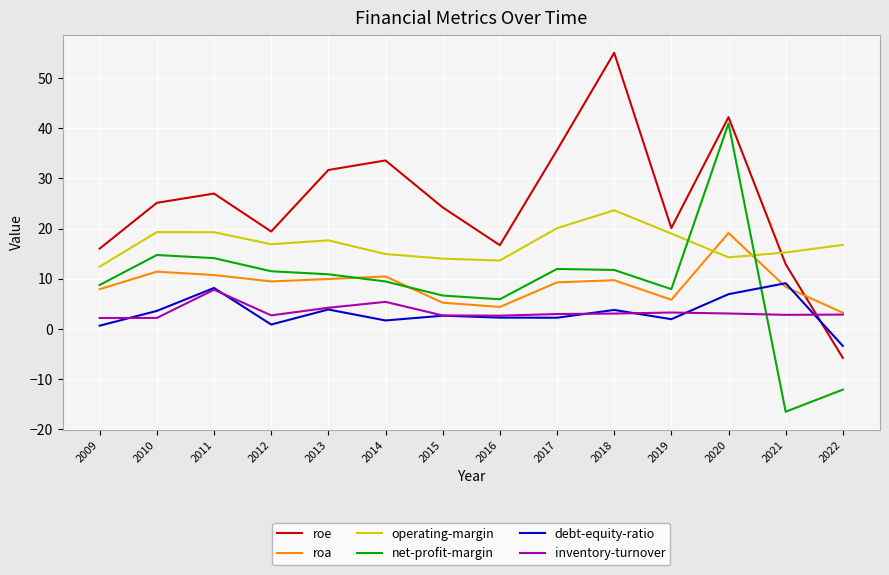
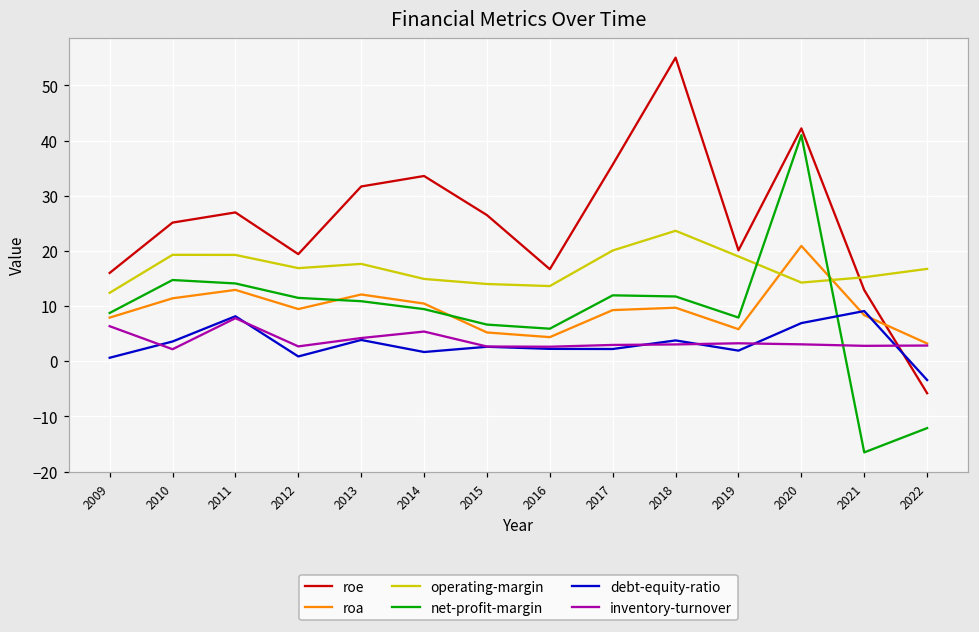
  {
    "roe": {
      "2009": 16,
      "2010": 25,
      "2011": 27,
      "2012": 19,
      "2013": 32,
      "2014": 34,
-     "2015": 24,
+     "2015": 26,
      "2016": 17,
      "2017": 36,
      "2018": 55,
      "2019": 20,
      "2020": 42,
      "2021": 13,
      "2022": -6
    },
    "roa": {
      "2009": 8,
      "2010": 11,
-     "2011": 11,
+     "2011": 13,
      "2012": 9,
-     "2013": 10,
+     "2013": 12,
      "2014": 10,
      "2015": 5,
      "2016": 4,
      "2017": 9,
      "2018": 10,
      "2019": 6,
-     "2020": 19,
+     "2020": 21,
      "2021": 8
    },
    "operating-margin": {
      "2009": 12,
      "2010": 19,
      "2011": 19,
      "2012": 17,
      "2013": 18,
      "2014": 15,
      "2015": 14,
      "2016": 14,
      "2017": 20,
      "2018": 24,
      "2019": 19,
      "2020": 14,
      "2021": 15,
      "2022": 17
    },
    "net-profit-margin": {
      "2009": 9,
      "2010": 15,
      "2011": 14,
      "2012": 11,
      "2013": 11,
      "2014": 9,
      "2015": 7,
      "2016": 6,
      "2017": 12,
      "2018": 12,
      "2019": 8,
      "2020": 41,
      "2021": -17,
      "2022": -12
    },
    "debt-equity-ratio": {
      "2009": 1,
      "2010": 4,
      "2012": 1,
      "2014": 2,
      "2017": 2,
      "2018": 4,
      "2019": 2,
      "2020": 7,
      "2021": 9,
      "2022": -3
    },
    "inventory-turnover": {
-     "2009": 2,
+     "2009": 6,
      "2010": 2,
      "2012": 3,
      "2014": 5,
      "2017": 3,
      "2018": 3,
      "2019": 3,
      "2020": 3,
      "2021": 3
    }
  }
